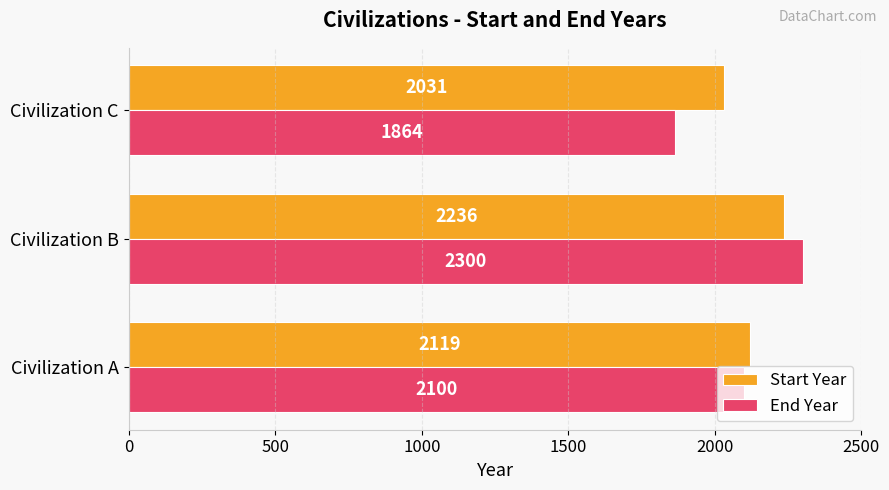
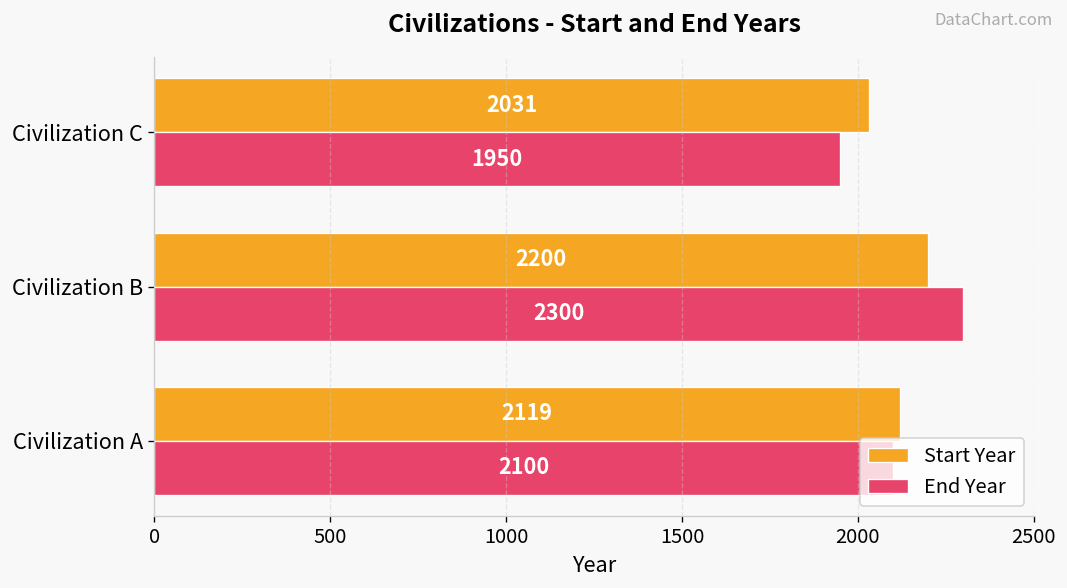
  {
    "Start Year": {
      "Civilization C": 2031,
-     "Civilization B": 2236,
+     "Civilization B": 2200,
      "Civilization A": 2119
    },
    "End Year": {
-     "Civilization C": 1864,
+     "Civilization C": 1950,
      "Civilization B": 2300
    }
  }
